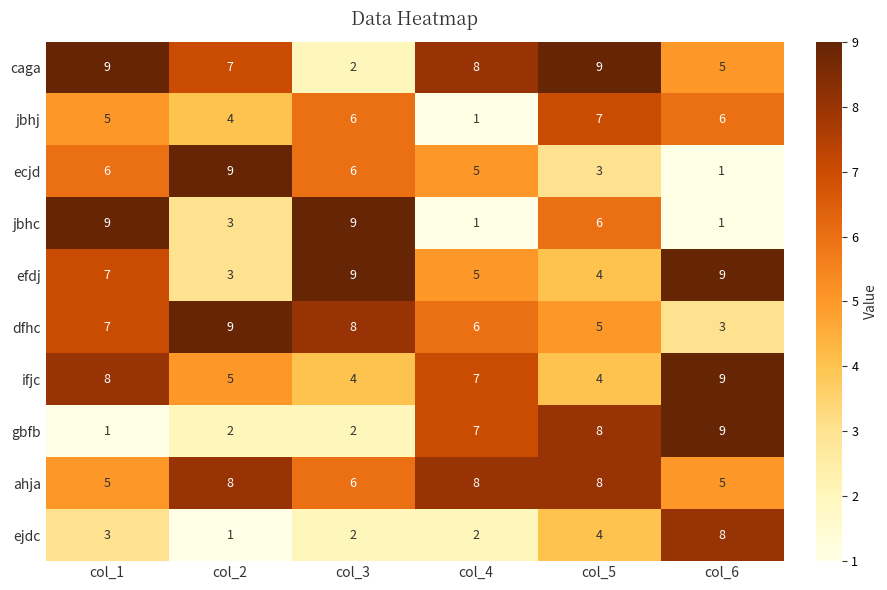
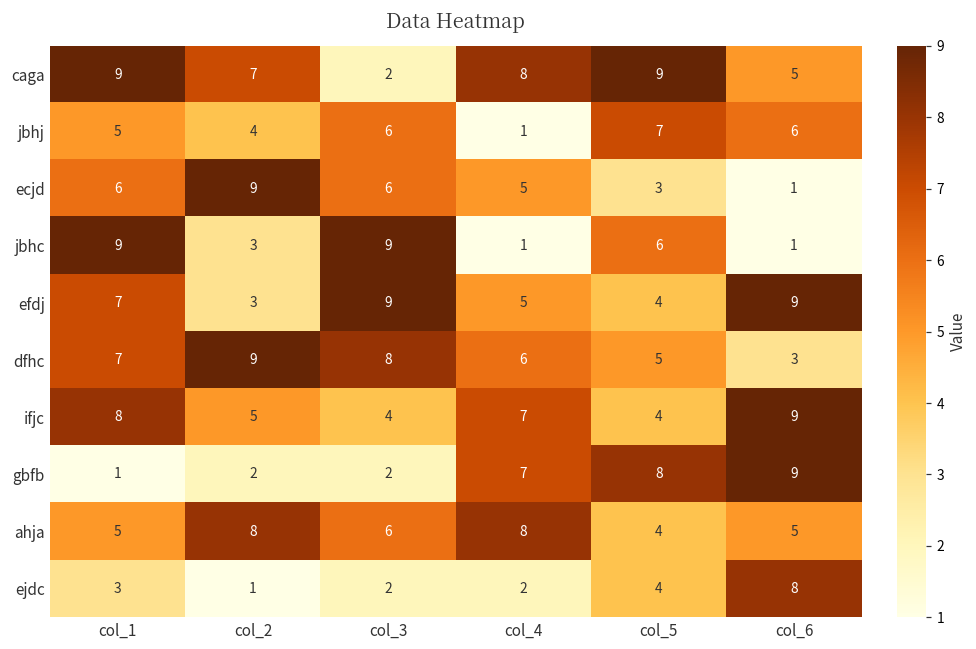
  {
    "caga": {
      "col_1": 9,
      "col_2": 7,
      "col_3": 2,
      "col_4": 8,
      "col_5": 9,
      "col_6": 5
    },
    "jbhj": {
      "col_1": 5,
      "col_2": 4,
      "col_3": 6,
      "col_4": 1,
      "col_5": 7,
      "col_6": 6
    },
    "ecjd": {
      "col_1": 6,
      "col_2": 9,
      "col_3": 6,
      "col_4": 5,
      "col_5": 3,
      "col_6": 1
    },
    "jbhc": {
      "col_1": 9,
      "col_2": 3,
      "col_3": 9,
      "col_4": 1,
      "col_5": 6,
      "col_6": 1
    },
    "efdj": {
      "col_1": 7,
      "col_2": 3,
      "col_3": 9,
      "col_4": 5,
      "col_5": 4,
      "col_6": 9
    },
    "dfhc": {
      "col_1": 7,
      "col_2": 9,
      "col_3": 8,
      "col_4": 6,
      "col_5": 5,
      "col_6": 3
    },
    "ifjc": {
      "col_1": 8,
      "col_2": 5,
      "col_3": 4,
      "col_4": 7,
      "col_5": 4,
      "col_6": 9
    },
    "gbfb": {
      "col_1": 1,
      "col_2": 2,
      "col_3": 2,
      "col_4": 7,
      "col_5": 8,
      "col_6": 9
    },
    "ahja": {
      "col_1": 5,
      "col_2": 8,
      "col_3": 6,
      "col_4": 8,
-     "col_5": 8,
+     "col_5": 4,
      "col_6": 5
    },
    "ejdc": {
      "col_1": 3,
      "col_2": 1,
      "col_3": 2,
      "col_4": 2,
      "col_5": 4,
      "col_6": 8
    }
  }
